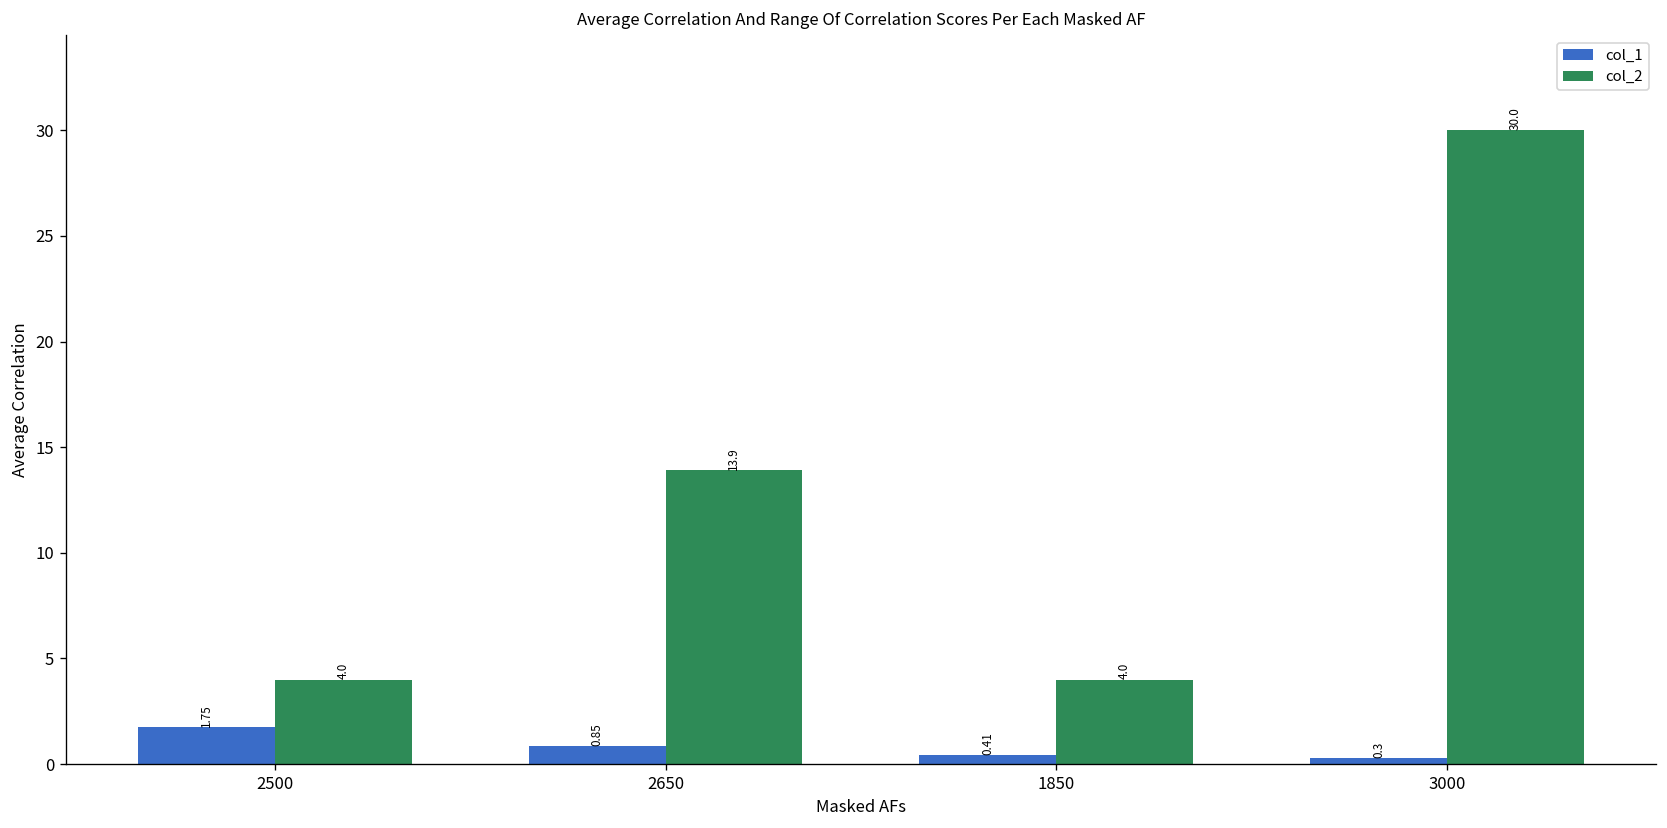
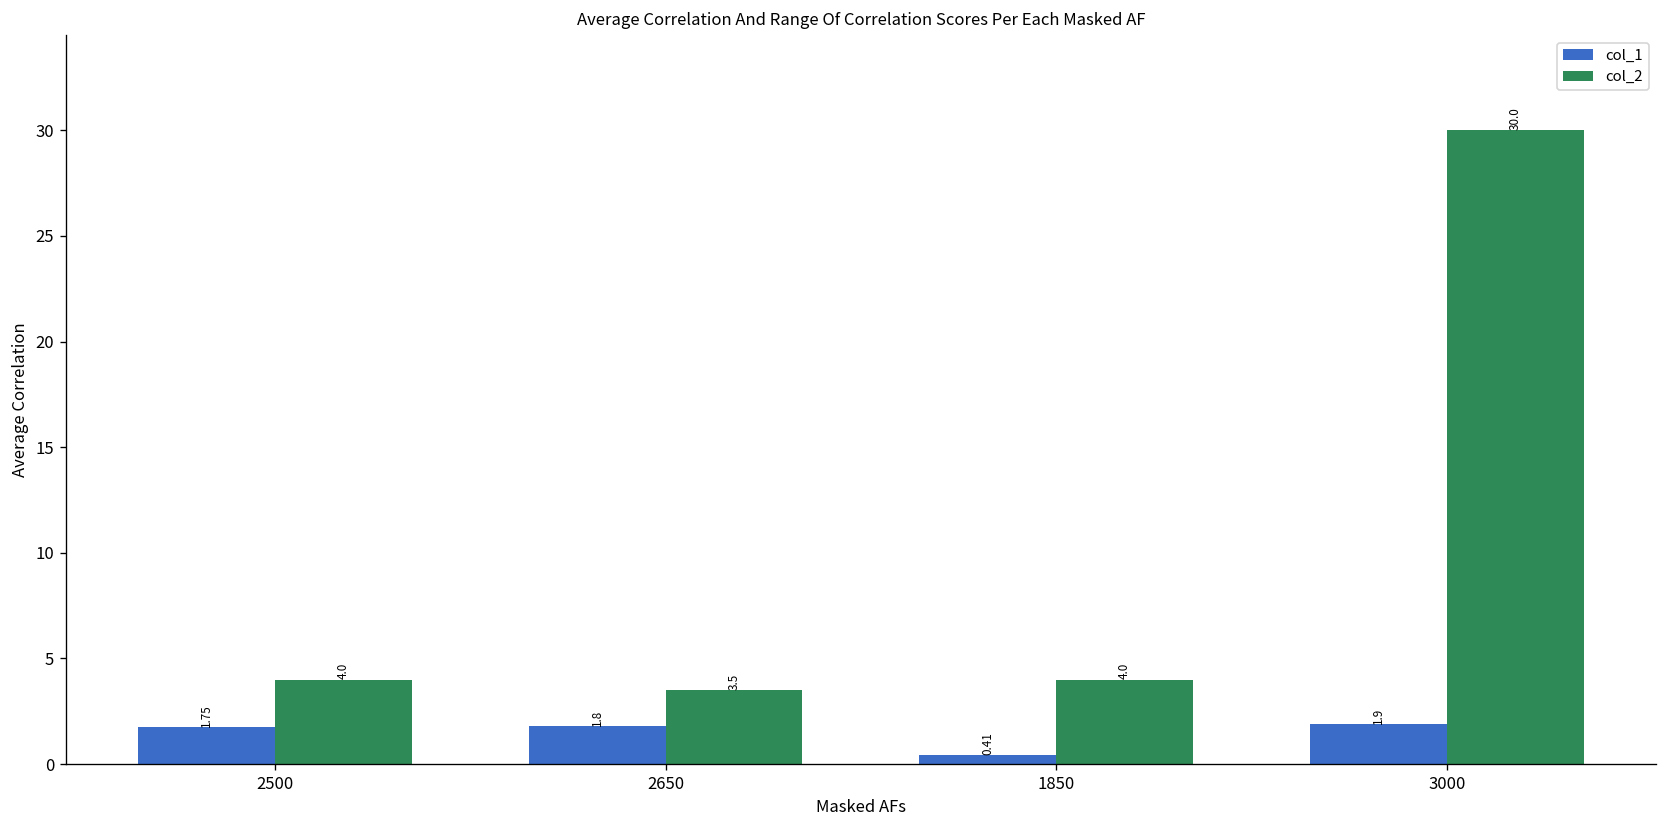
  {
    "col_1": {
      "2500": 1.75,
-     "2650": 0.85,
+     "2650": 1.8,
      "1850": 0.41,
-     "3000": 0.3
+     "3000": 1.9
    },
    "col_2": {
      "2500": 4.0,
-     "2650": 13.9,
+     "2650": 3.5,
      "1850": 4.0,
      "3000": 30.0
    }
  }
